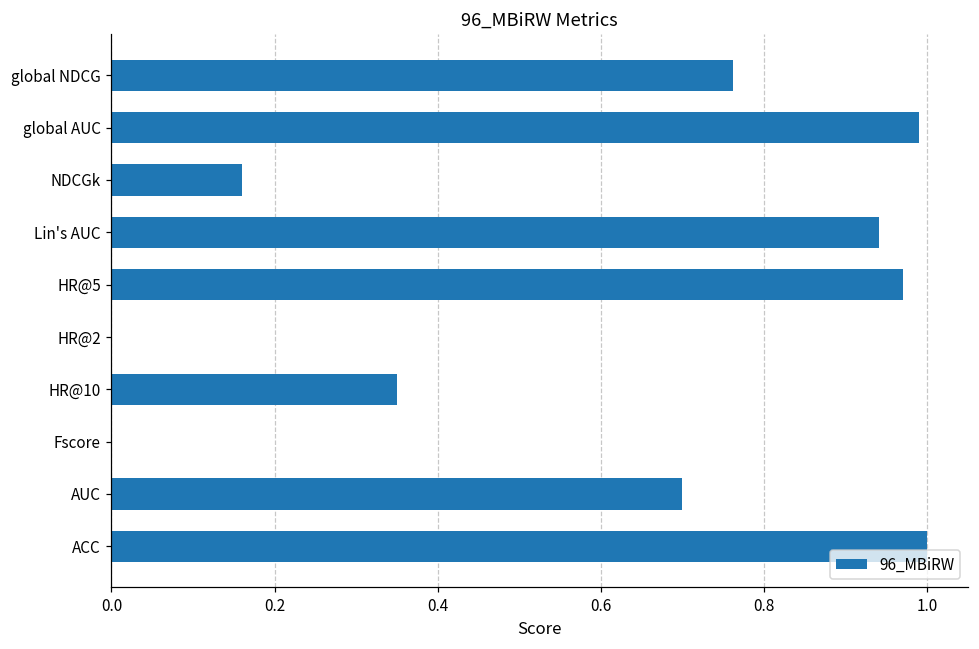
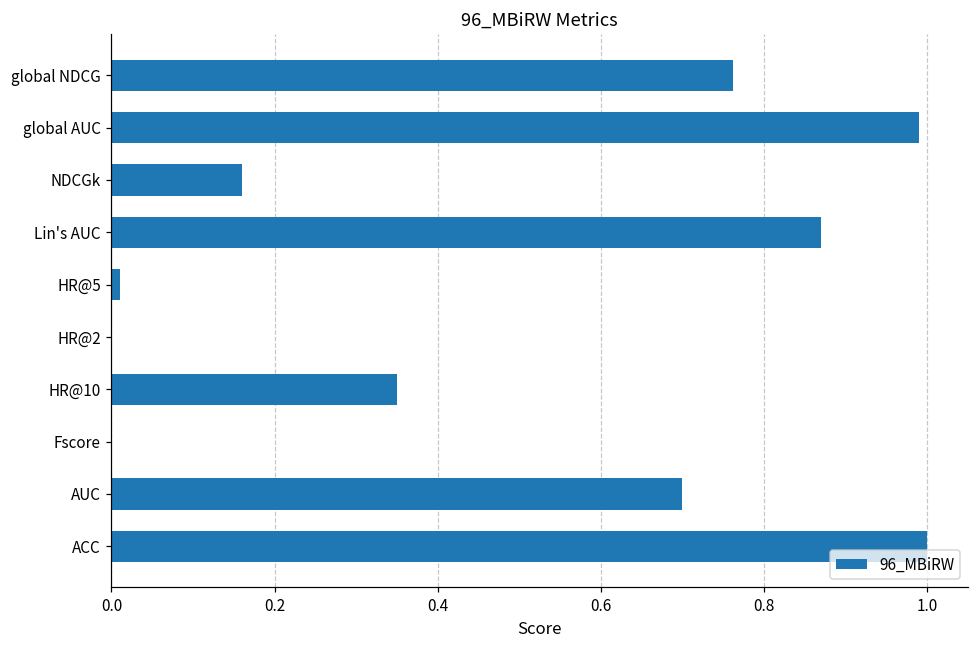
  {
    "global NDCG": 0.76,
    "global AUC": 0.99,
    "NDCGk": 0.16,
-   "Lin's AUC": 0.94,
-   "HR@5": 0.97,
+   "Lin's AUC": 0.87,
+   "HR@5": 0.01,
    "HR@2": 0.00,
    "HR@10": 0.35,
    "AUC": 0.70,
    "ACC": 1.00
  }
